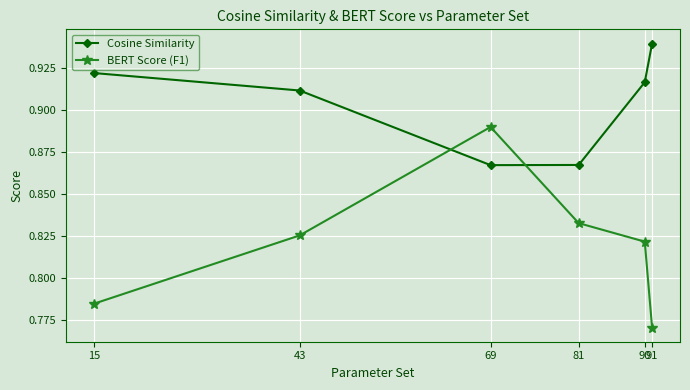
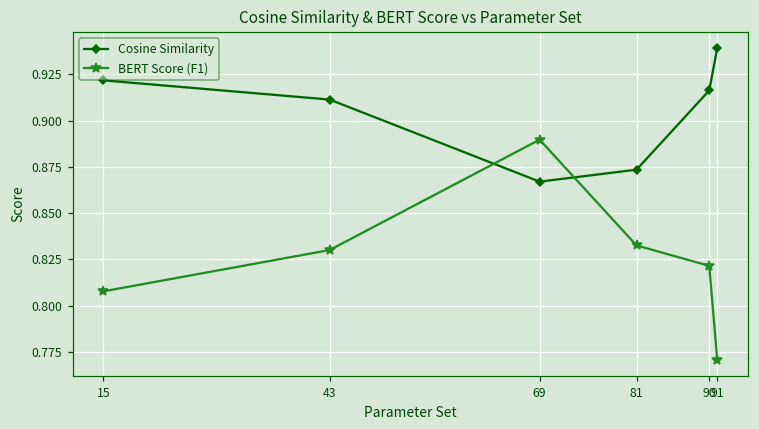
  {
    "Cosine Similarity": {
      "15": 0.922,
      "43": 0.911,
      "69": 0.867,
-     "81": 0.867
+     "81": 0.873
    },
    "BERT Score (F1)": {
-     "15": 0.785,
-     "43": 0.825,
+     "15": 0.808,
+     "43": 0.830,
      "69": 0.890,
      "81": 0.833
    }
  }
